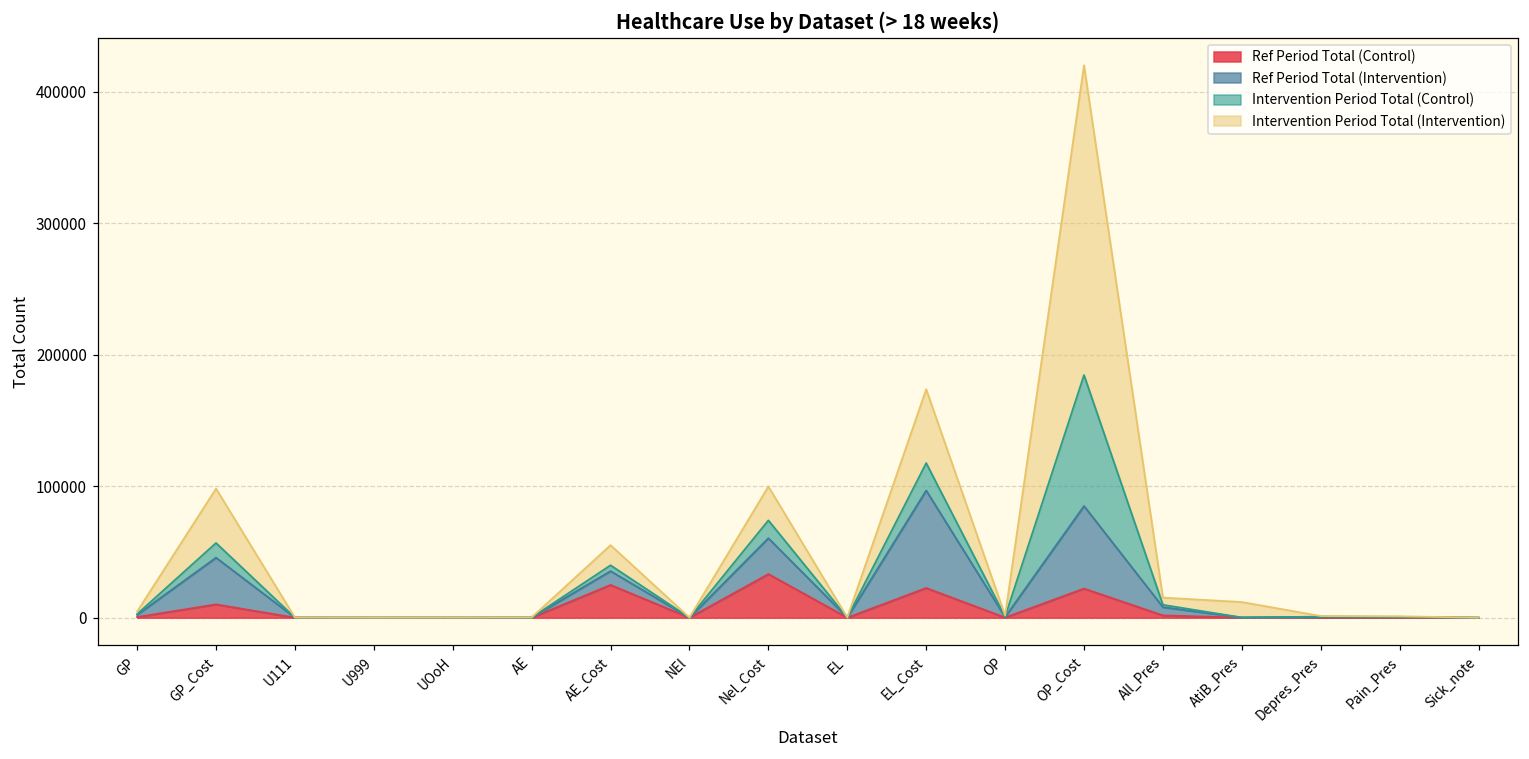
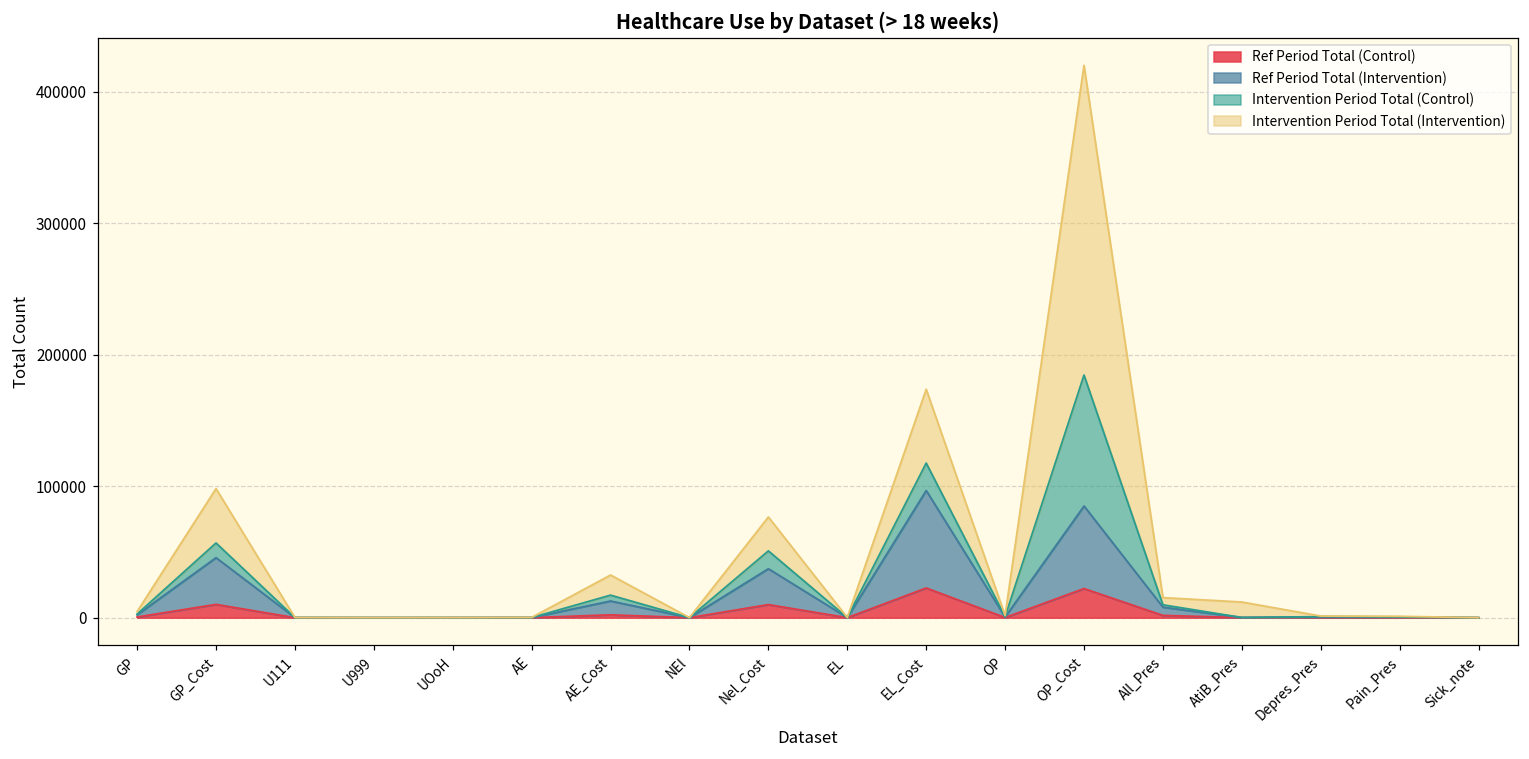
  {
    "Ref Period Total (Control)": {
      "GP_Cost": 10000,
-     "AE_Cost": 25000,
-     "Nel_Cost": 33000,
+     "AE_Cost": 2000,
+     "Nel_Cost": 10000,
      "EL_Cost": 23000,
      "OP_Cost": 22000,
      "All_Pres": 2000
    },
    "Intervention Period Total (Intervention)": {
      "GP_Cost": 41000,
      "AE_Cost": 15000,
      "Nel_Cost": 26000,
      "EL_Cost": 56000,
      "OP_Cost": 236000,
      "All_Pres": 5000,
      "AtiB_Pres": 12000
    }
  }
